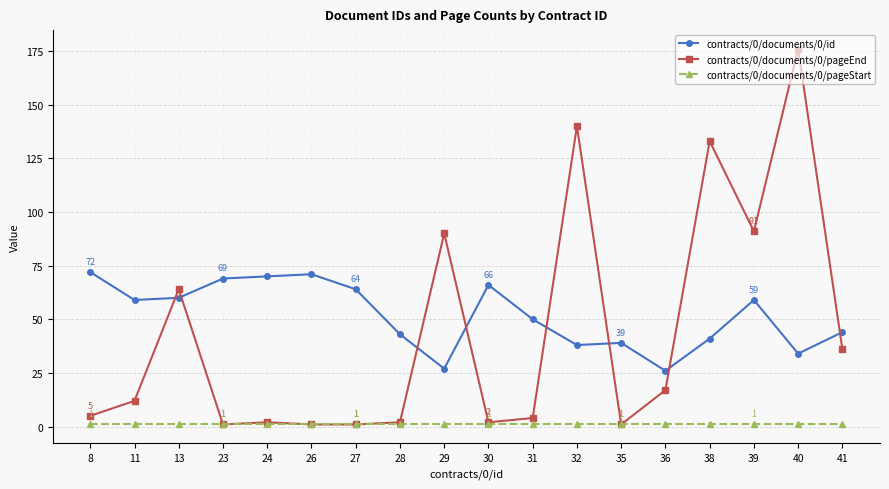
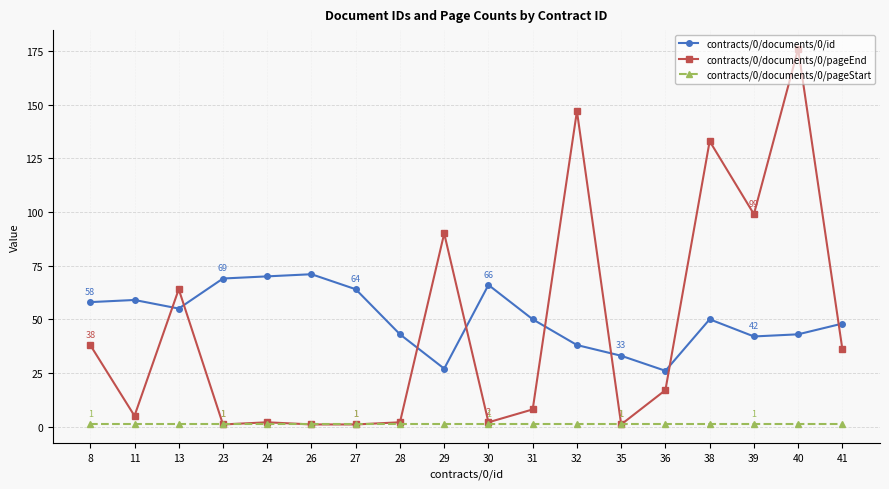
  {
    "contracts/0/documents/0/id": {
-     "8": 72,
-     "13": 60,
+     "8": 58,
+     "13": 55,
      "23": 69,
      "27": 64,
      "30": 66,
-     "35": 39,
-     "38": 41,
-     "39": 59,
-     "40": 34,
-     "41": 44
+     "35": 33,
+     "38": 50,
+     "39": 42,
+     "40": 43,
+     "41": 48
    },
    "contracts/0/documents/0/pageEnd": {
-     "8": 5,
-     "11": 12,
-     "31": 4,
-     "32": 140,
-     "39": 91
+     "8": 38,
+     "11": 5,
+     "31": 8,
+     "32": 147,
+     "39": 99
    },
    "contracts/0/documents/0/pageStart": {
      "39": 1
    }
  }
